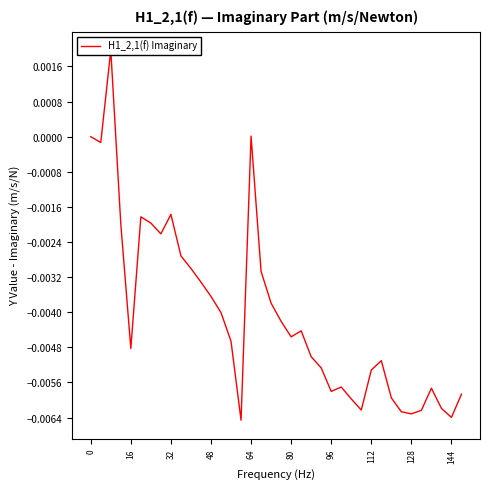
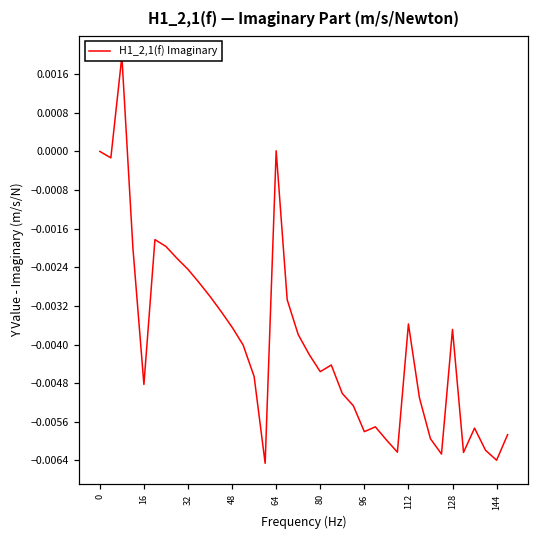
  {
    "0": 0.0000,
    "16": -0.0048,
-   "32": -0.0018,
+   "32": -0.0024,
    "48": -0.0036,
    "64": 0.0000,
    "80": -0.0046,
    "96": -0.0058,
-   "112": -0.0053,
-   "128": -0.0063,
+   "112": -0.0036,
+   "128": -0.0037,
    "144": -0.0064
  }
